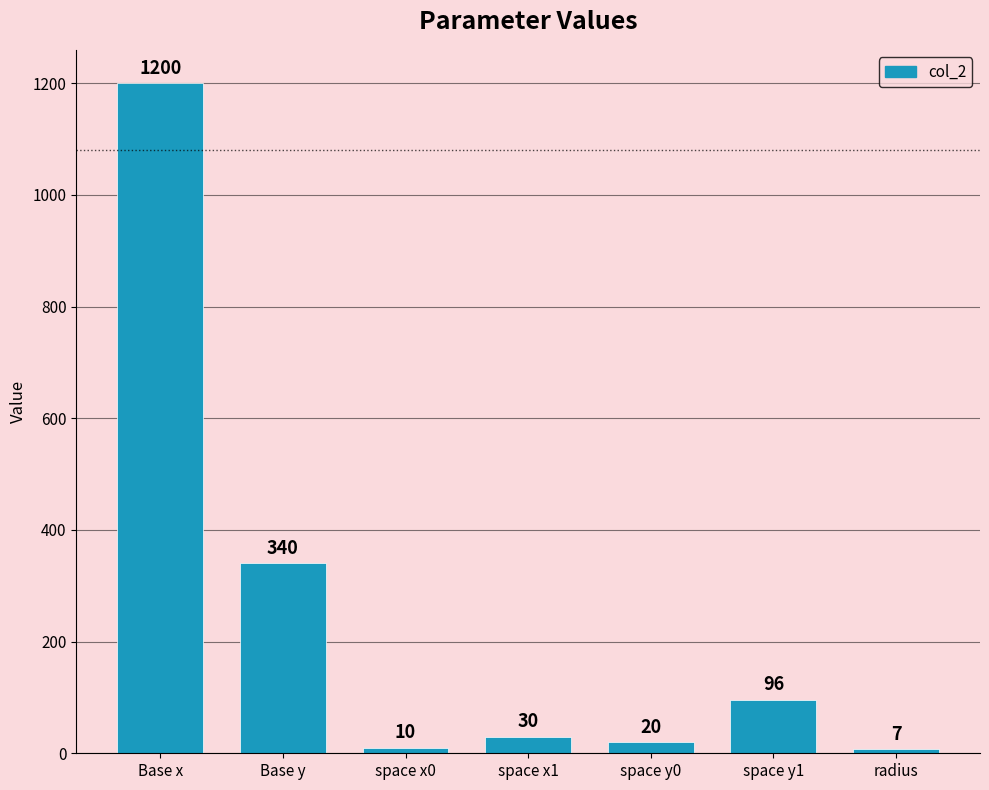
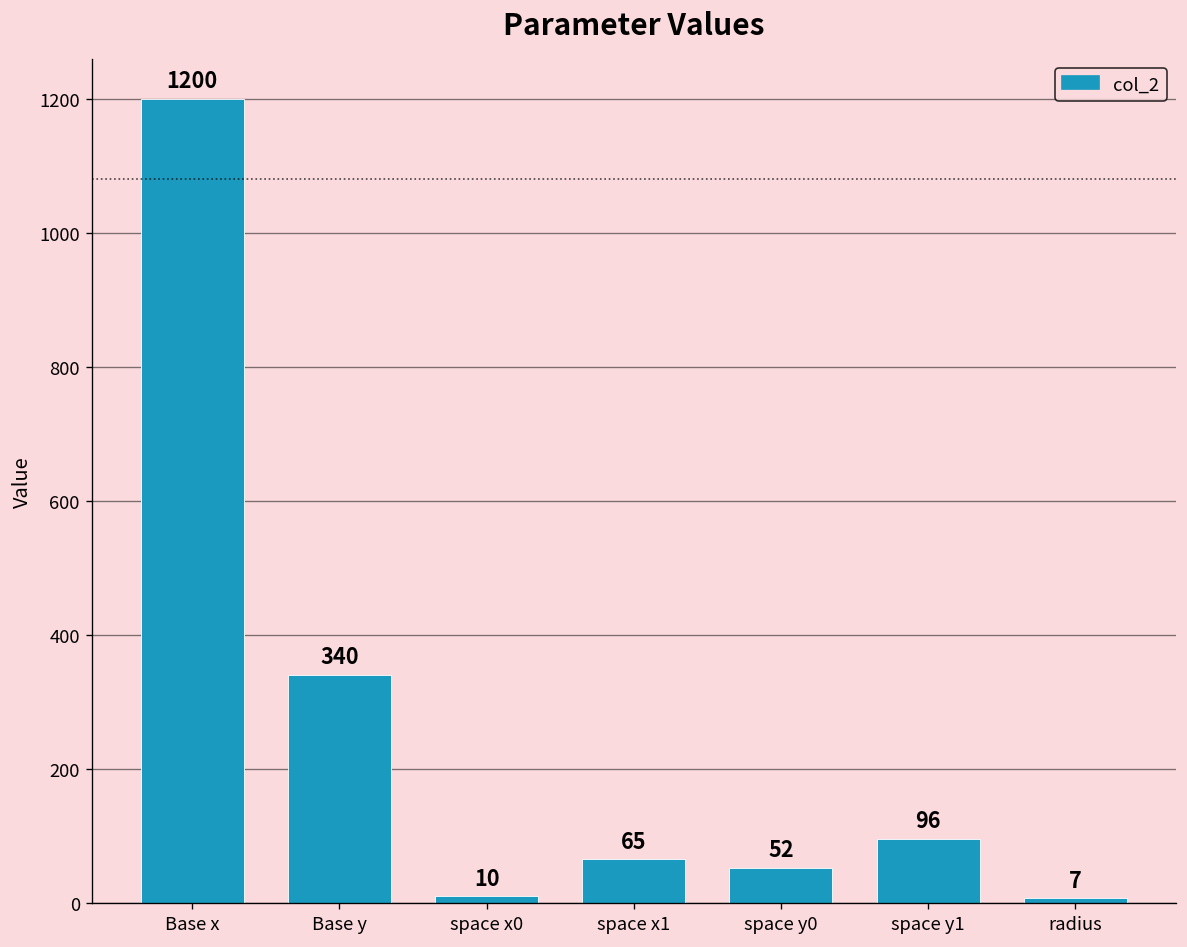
  {
    "Base x": 1200,
    "Base y": 340,
    "space x0": 10,
-   "space x1": 30,
-   "space y0": 20,
+   "space x1": 65,
+   "space y0": 52,
    "space y1": 96,
    "radius": 7
  }
